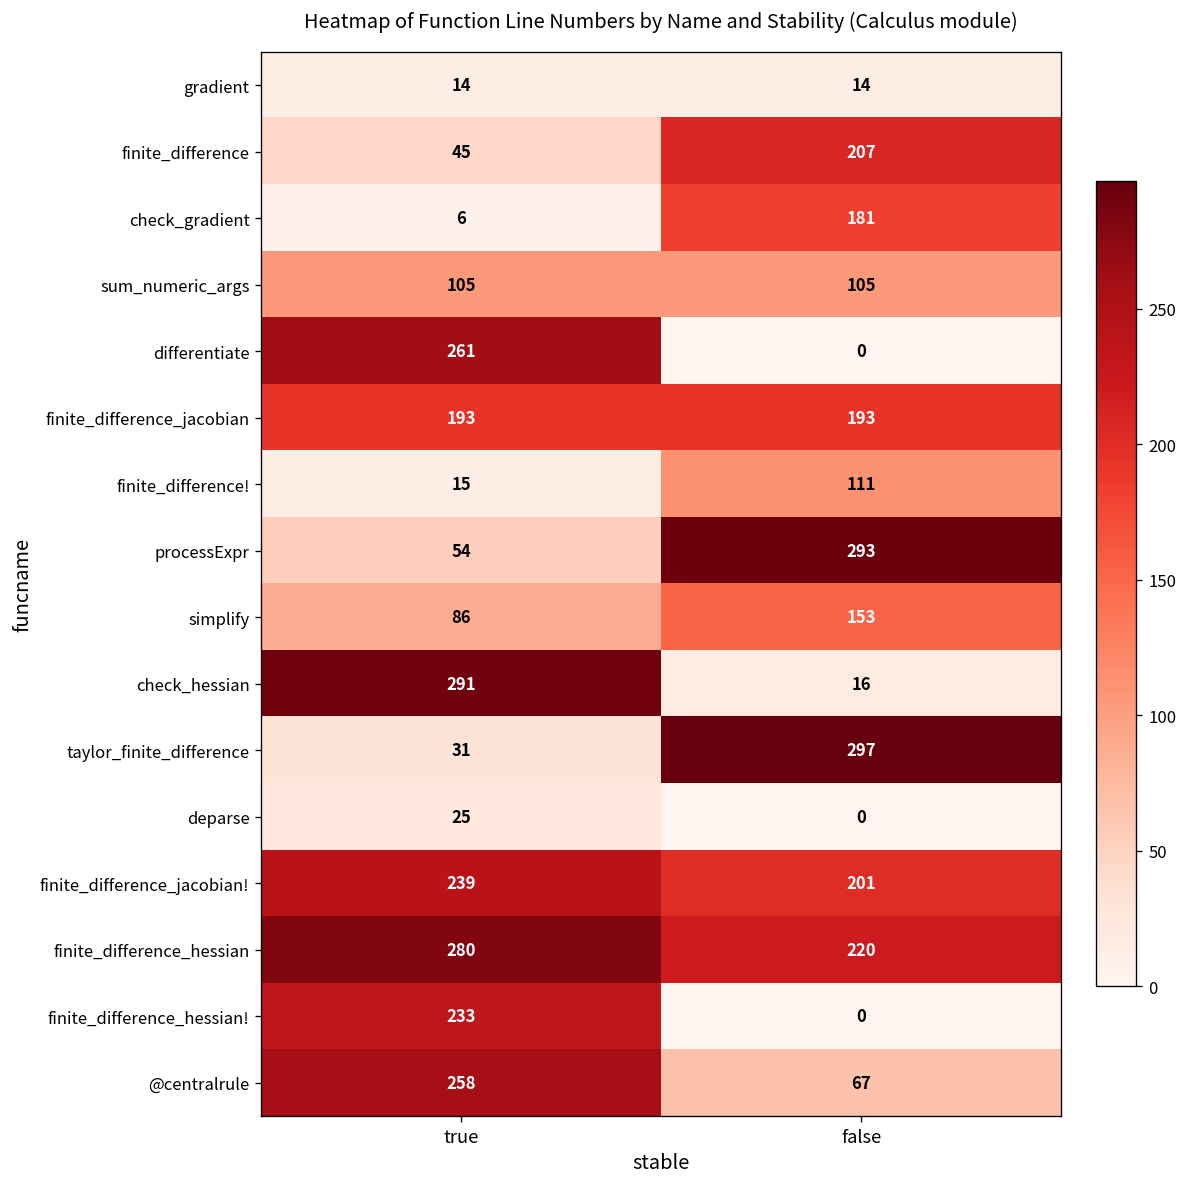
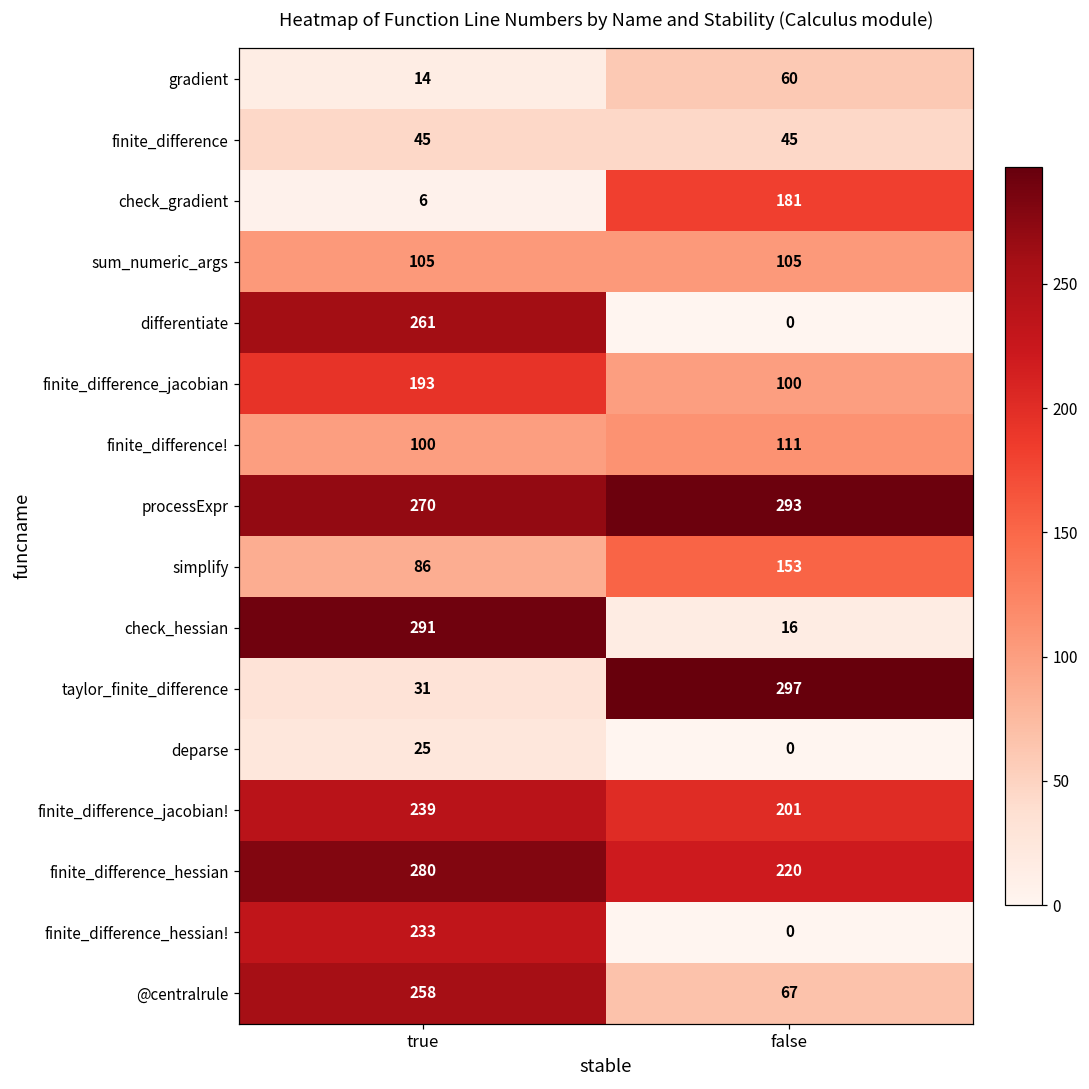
  {
    "gradient": {
      "true": 14,
-     "false": 14
+     "false": 60
    },
    "finite_difference": {
      "true": 45,
-     "false": 207
+     "false": 45
    },
    "check_gradient": {
      "true": 6,
      "false": 181
    },
    "sum_numeric_args": {
      "true": 105,
      "false": 105
    },
    "differentiate": {
      "true": 261,
      "false": 0
    },
    "finite_difference_jacobian": {
      "true": 193,
-     "false": 193
+     "false": 100
    },
    "finite_difference!": {
-     "true": 15,
+     "true": 100,
      "false": 111
    },
    "processExpr": {
-     "true": 54,
+     "true": 270,
      "false": 293
    },
    "simplify": {
      "true": 86,
      "false": 153
    },
    "check_hessian": {
      "true": 291,
      "false": 16
    },
    "taylor_finite_difference": {
      "true": 31,
      "false": 297
    },
    "deparse": {
      "true": 25,
      "false": 0
    },
    "finite_difference_jacobian!": {
      "true": 239,
      "false": 201
    },
    "finite_difference_hessian": {
      "true": 280,
      "false": 220
    },
    "finite_difference_hessian!": {
      "true": 233,
      "false": 0
    },
    "@centralrule": {
      "true": 258,
      "false": 67
    }
  }
